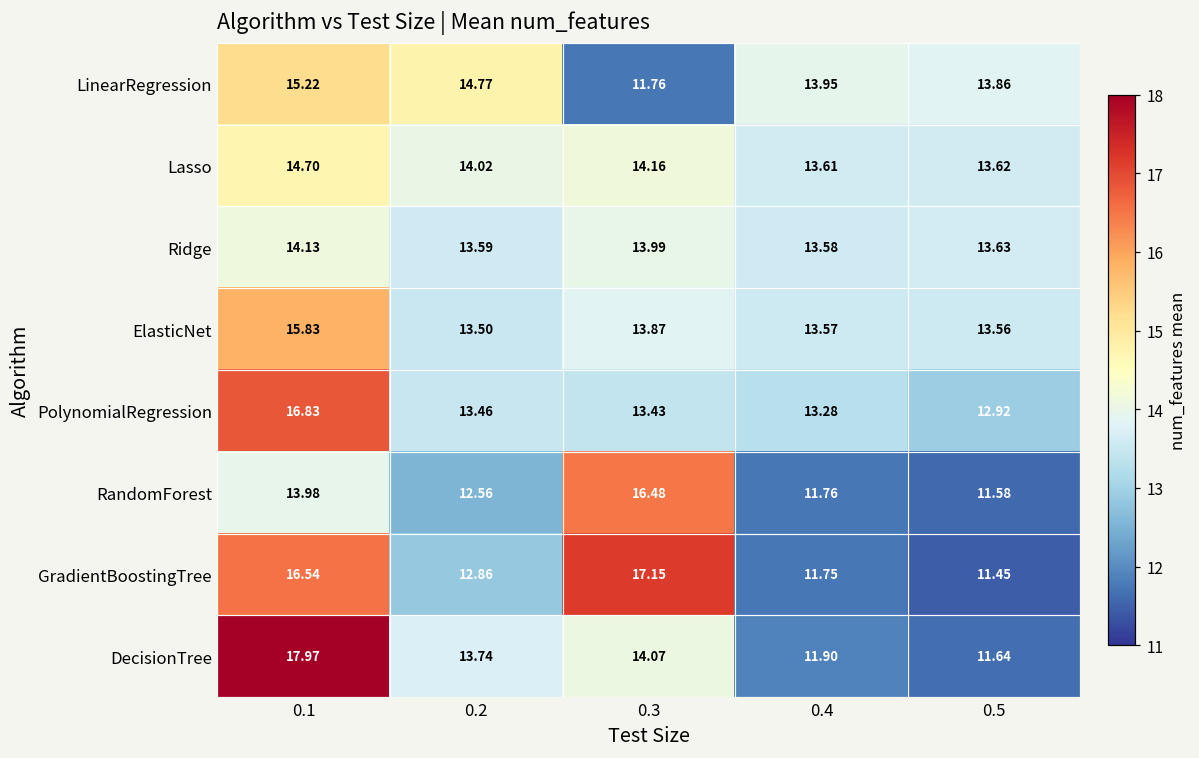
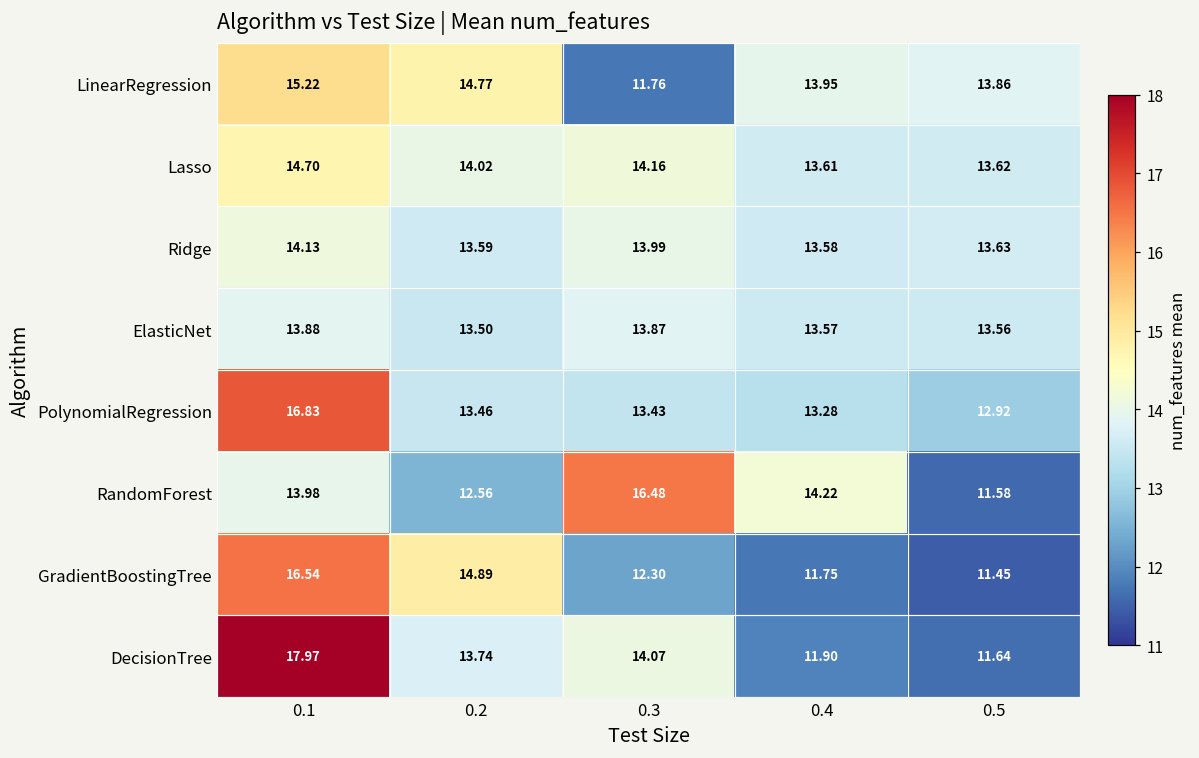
  {
    "LinearRegression": {
      "0.1": 15.22,
      "0.2": 14.77,
      "0.3": 11.76,
      "0.4": 13.95,
      "0.5": 13.86
    },
    "Lasso": {
      "0.1": 14.70,
      "0.2": 14.02,
      "0.3": 14.16,
      "0.4": 13.61,
      "0.5": 13.62
    },
    "Ridge": {
      "0.1": 14.13,
      "0.2": 13.59,
      "0.3": 13.99,
      "0.4": 13.58,
      "0.5": 13.63
    },
    "ElasticNet": {
-     "0.1": 15.83,
+     "0.1": 13.88,
      "0.2": 13.50,
      "0.3": 13.87,
      "0.4": 13.57,
      "0.5": 13.56
    },
    "PolynomialRegression": {
      "0.1": 16.83,
      "0.2": 13.46,
      "0.3": 13.43,
      "0.4": 13.28,
      "0.5": 12.92
    },
    "RandomForest": {
      "0.1": 13.98,
      "0.2": 12.56,
      "0.3": 16.48,
-     "0.4": 11.76,
+     "0.4": 14.22,
      "0.5": 11.58
    },
    "GradientBoostingTree": {
      "0.1": 16.54,
-     "0.2": 12.86,
-     "0.3": 17.15,
+     "0.2": 14.89,
+     "0.3": 12.30,
      "0.4": 11.75,
      "0.5": 11.45
    },
    "DecisionTree": {
      "0.1": 17.97,
      "0.2": 13.74,
      "0.3": 14.07,
      "0.4": 11.90,
      "0.5": 11.64
    }
  }
